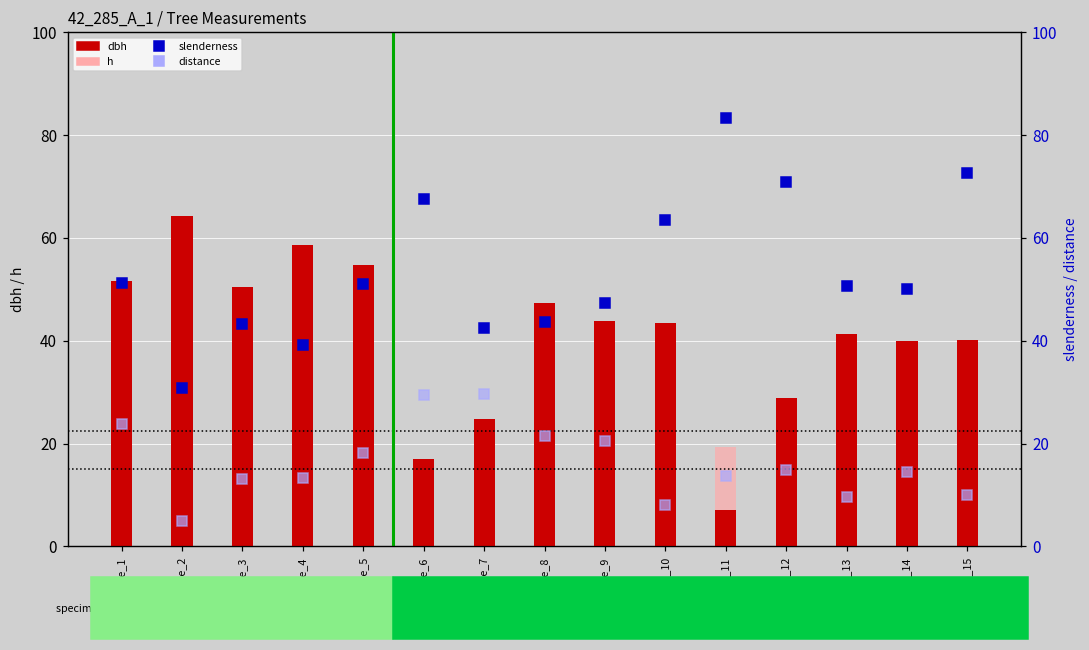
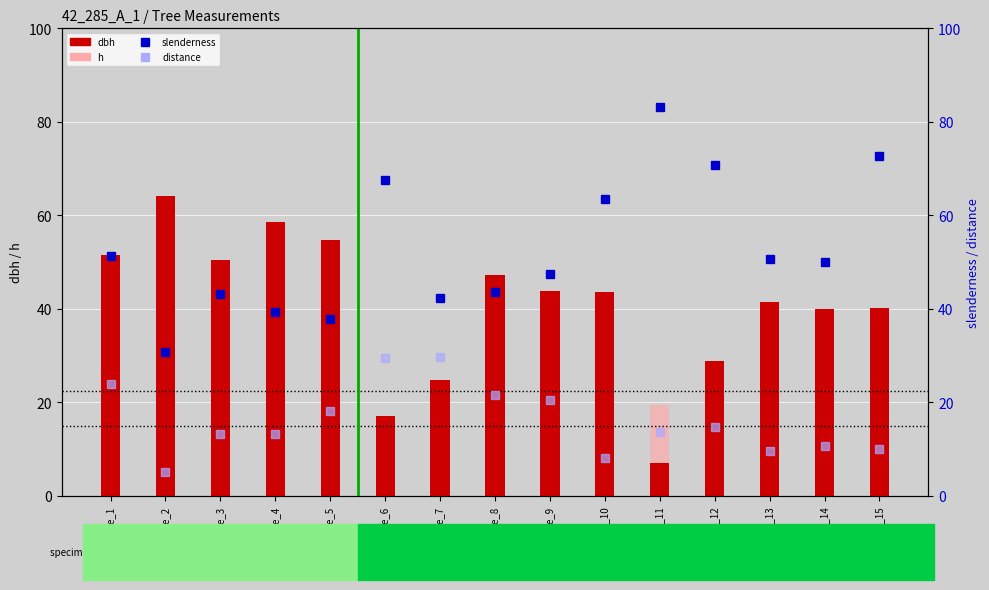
  {
    "dbh": {
      "Tree_1": 52,
      "Tree_2": 64,
      "Tree_3": 51,
      "Tree_4": 59,
      "Tree_5": 55,
      "Tree_6": 17,
      "Tree_7": 25,
      "Tree_8": 47,
      "Tree_9": 44,
      "Tree_10": 44,
      "Tree_12": 29,
      "Tree_13": 41,
      "Tree_14": 40,
      "Tree_15": 40
    },
    "h": {
      "Tree_11": 19
    },
    "slenderness": {
      "Tree_1": 51,
      "Tree_2": 31,
      "Tree_3": 43,
      "Tree_4": 39,
-     "Tree_5": 51,
+     "Tree_5": 38,
      "Tree_6": 68,
      "Tree_7": 42,
      "Tree_8": 44,
      "Tree_9": 47,
      "Tree_10": 63,
      "Tree_11": 83,
      "Tree_12": 71,
      "Tree_13": 51,
      "Tree_14": 50,
      "Tree_15": 73
    },
    "distance": {
      "Tree_1": 24,
      "Tree_2": 5,
      "Tree_3": 13,
      "Tree_4": 13,
      "Tree_5": 18,
      "Tree_6": 30,
      "Tree_7": 30,
      "Tree_8": 22,
      "Tree_9": 21,
      "Tree_10": 8,
      "Tree_11": 14,
      "Tree_12": 15,
      "Tree_13": 10,
-     "Tree_14": 14,
+     "Tree_14": 11,
      "Tree_15": 10
    }
  }
